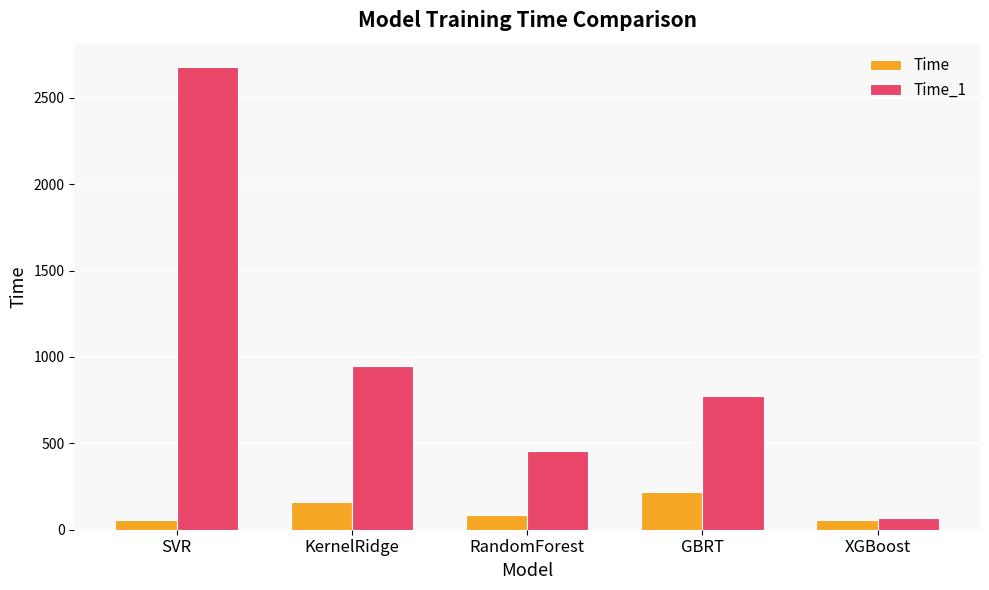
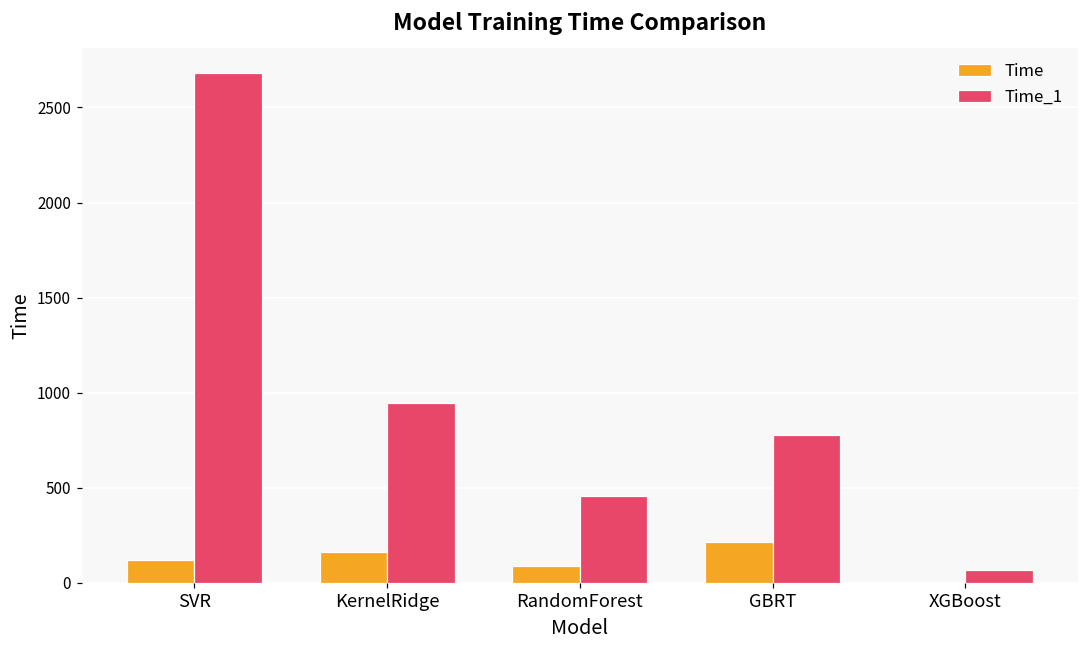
  {
    "Time": {
-     "SVR": 50,
+     "SVR": 120,
      "KernelRidge": 160,
      "RandomForest": 90,
      "GBRT": 220,
-     "XGBoost": 60
+     "XGBoost": 0
    },
    "Time_1": {
      "SVR": 2680,
      "KernelRidge": 950,
      "RandomForest": 450,
      "GBRT": 780,
      "XGBoost": 70
    }
  }
